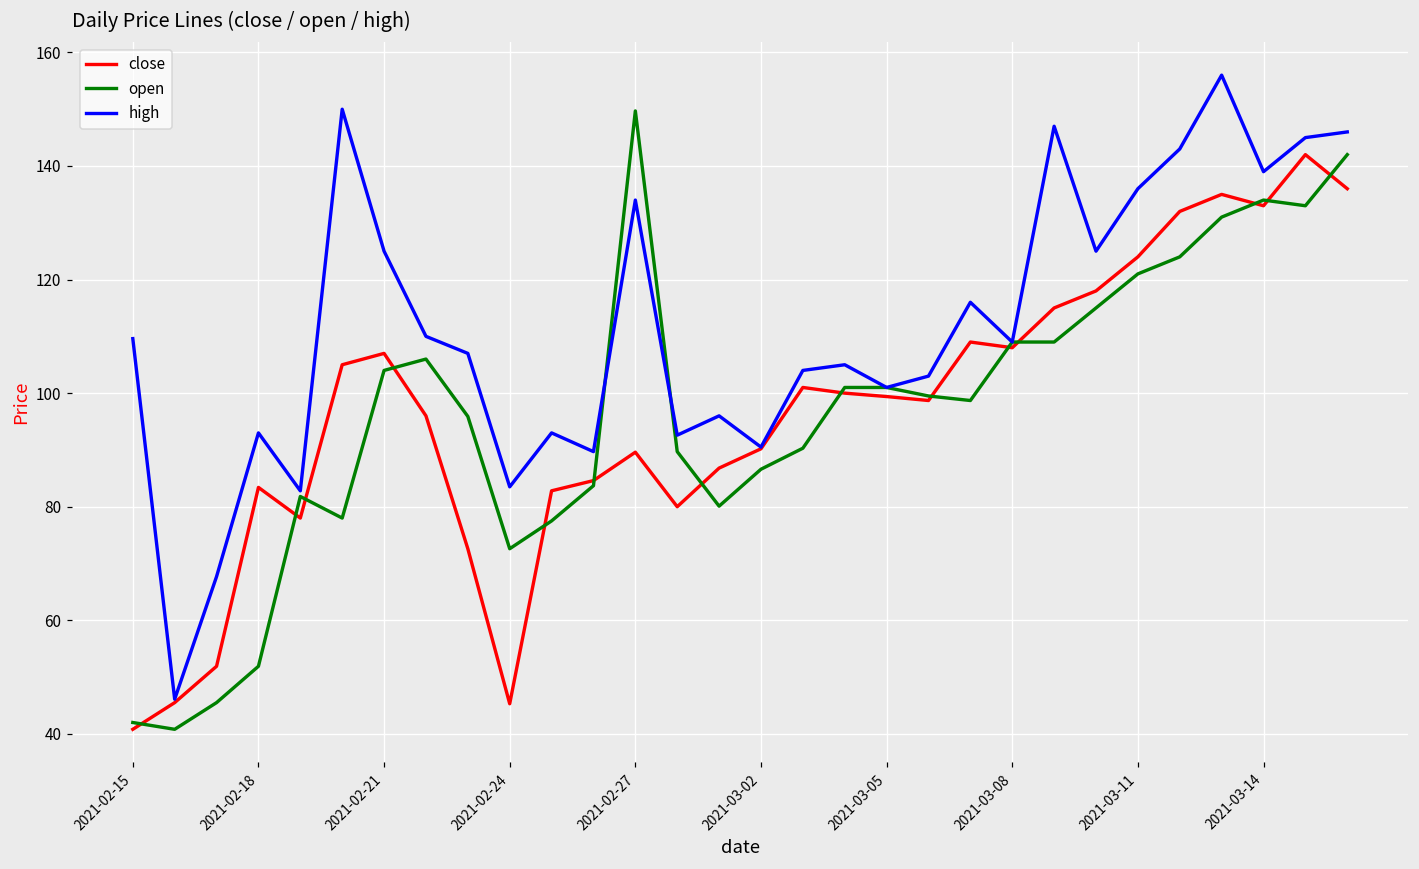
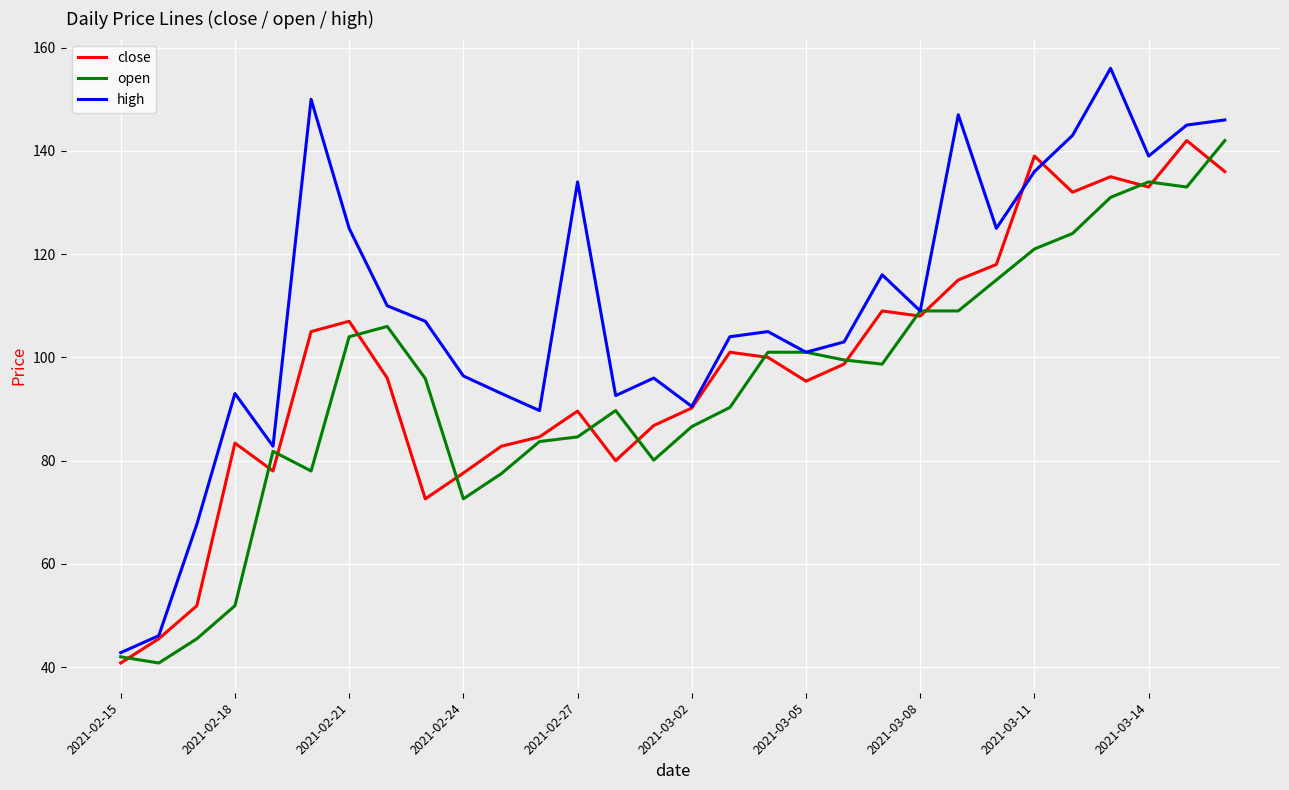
  {
    "close": {
      "2021-02-15": 41,
      "2021-02-18": 83,
      "2021-02-21": 107,
-     "2021-02-24": 45,
+     "2021-02-24": 78,
      "2021-02-27": 90,
-     "2021-03-05": 99,
+     "2021-03-05": 95,
      "2021-03-08": 108,
-     "2021-03-11": 124,
+     "2021-03-11": 139,
      "2021-03-14": 133
    },
    "open": {
      "2021-02-15": 42,
      "2021-02-18": 52,
      "2021-02-21": 104,
      "2021-02-24": 73,
-     "2021-02-27": 150,
+     "2021-02-27": 85,
      "2021-03-02": 87,
      "2021-03-11": 121,
      "2021-03-14": 134
    },
    "high": {
-     "2021-02-15": 110,
+     "2021-02-15": 43,
      "2021-02-18": 93,
      "2021-02-21": 125,
-     "2021-02-24": 84,
+     "2021-02-24": 96,
      "2021-02-27": 134,
      "2021-03-11": 136,
      "2021-03-14": 139
    }
  }
